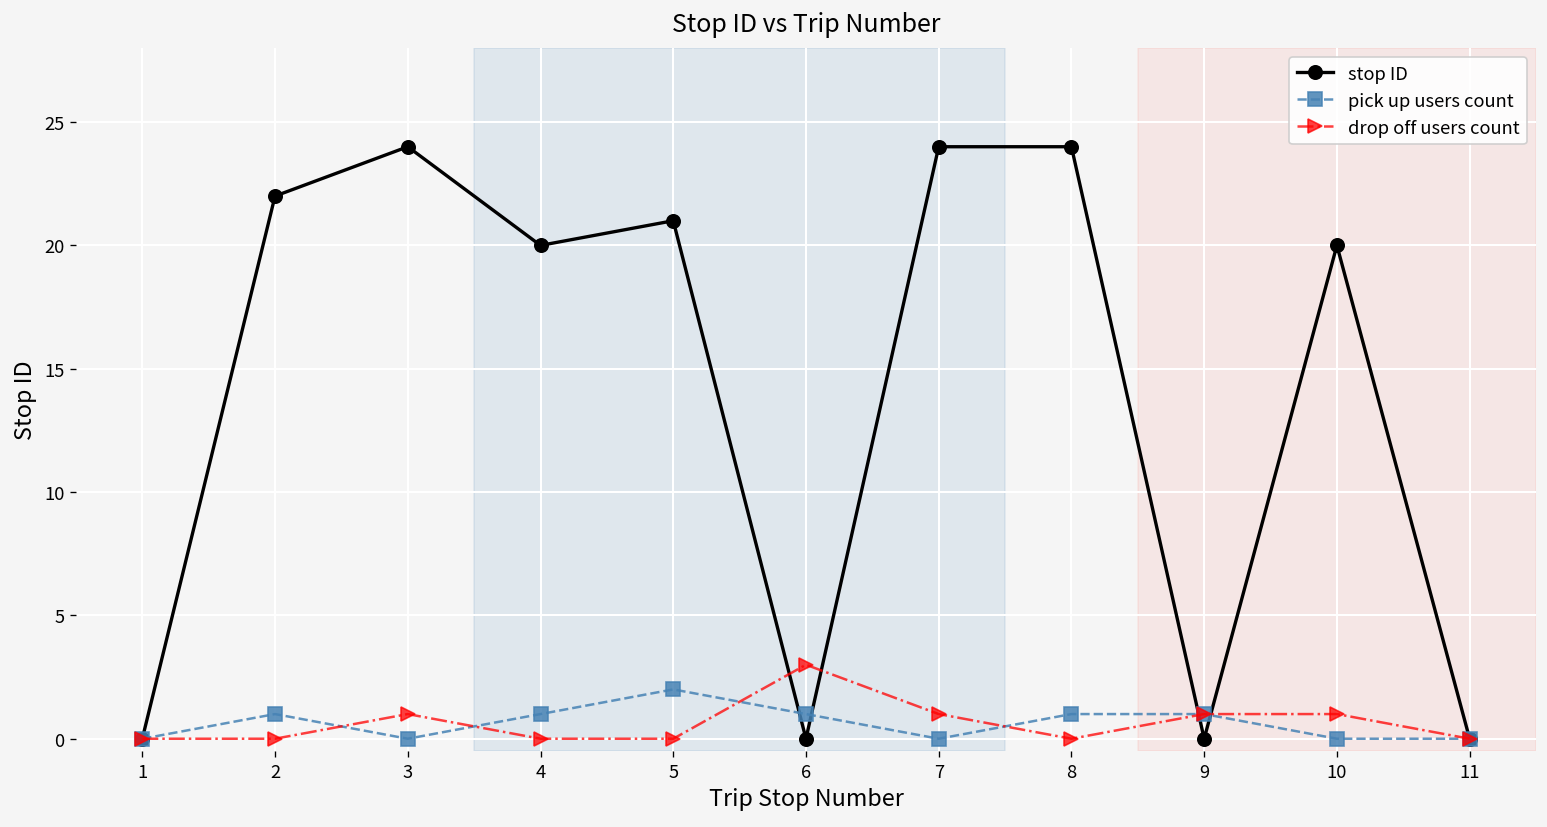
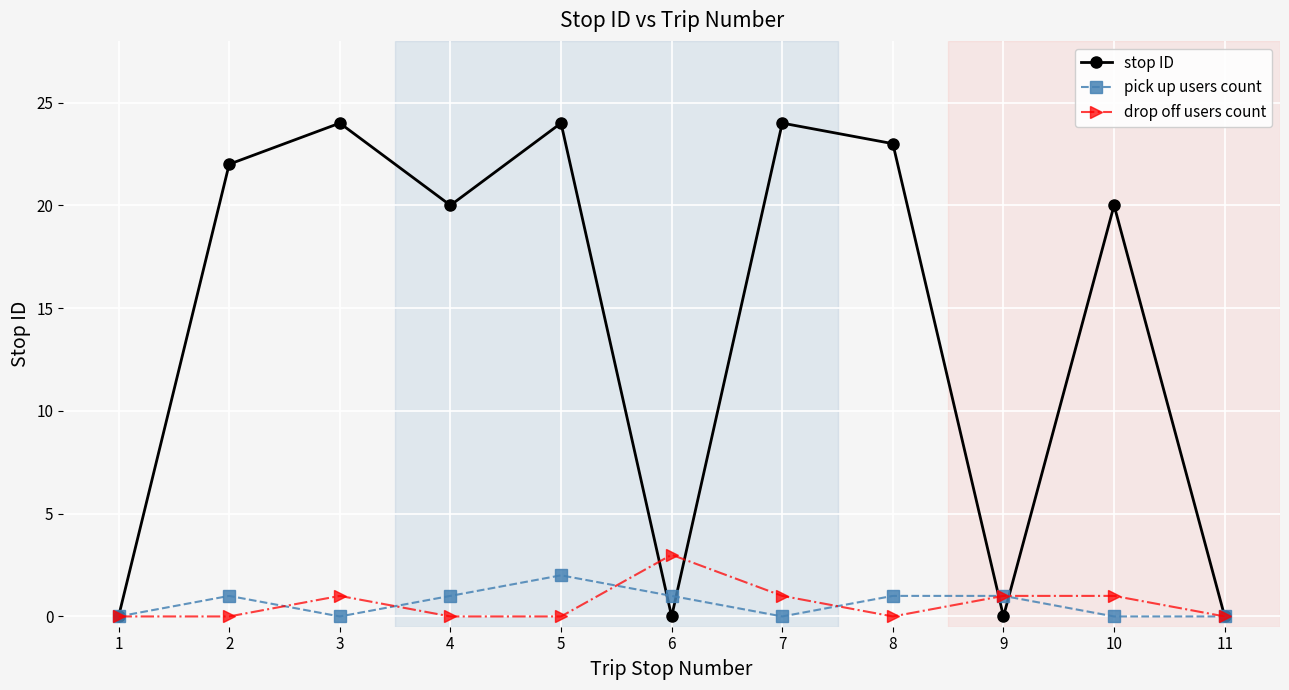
  {
    "stop ID": {
      "2": 22,
      "3": 24,
      "4": 20,
-     "5": 21,
+     "5": 24,
      "6": 0,
      "7": 24,
-     "8": 24,
+     "8": 23,
      "9": 0,
      "10": 20
    },
    "pick up users count": {
      "2": 1,
      "3": 0,
      "4": 1,
      "5": 2,
      "6": 1,
      "7": 0,
      "8": 1,
      "10": 0
    },
    "drop off users count": {
      "2": 0,
      "3": 1,
      "4": 0,
      "5": 0,
      "6": 3,
      "7": 1,
      "8": 0,
      "10": 1
    }
  }
